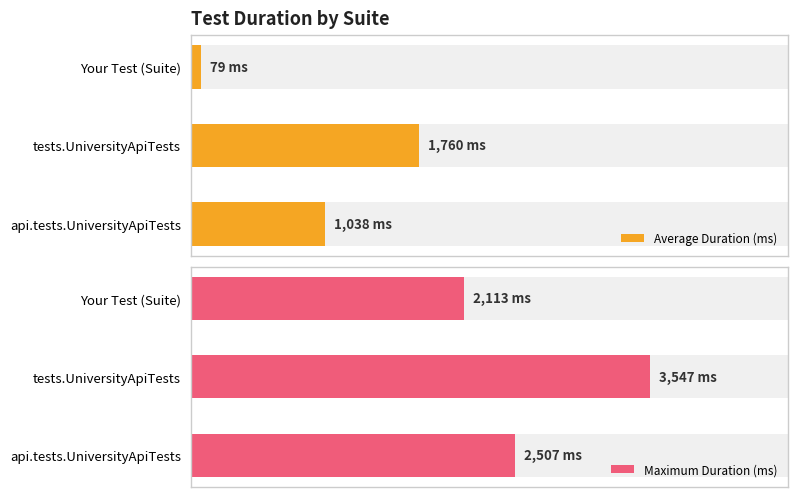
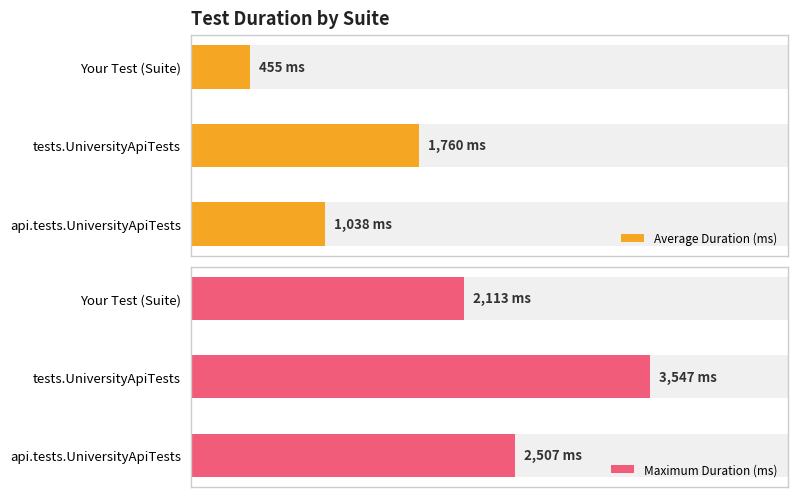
  {
    "Test Duration by Suite": {
      "Average Duration (ms)": {
-       "Your Test (Suite)": 79
+       "Your Test (Suite)": 455
      }
    }
  }
